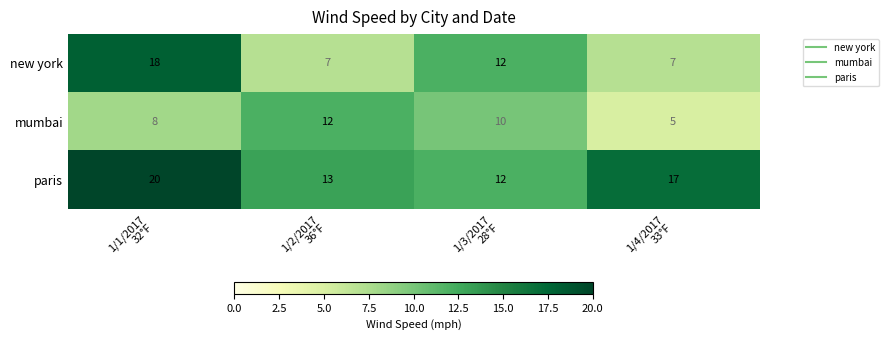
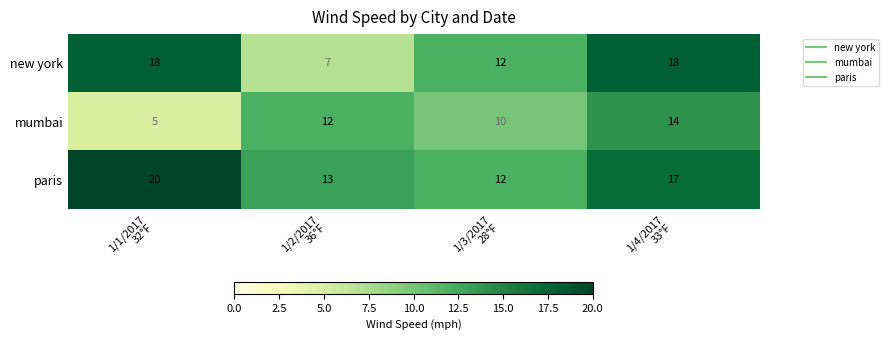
  {
    "new york": {
      "1/1/2017 32°F": 18,
      "1/2/2017 36°F": 7,
      "1/3/2017 28°F": 12,
-     "1/4/2017 33°F": 7
+     "1/4/2017 33°F": 18
    },
    "mumbai": {
-     "1/1/2017 32°F": 8,
+     "1/1/2017 32°F": 5,
      "1/2/2017 36°F": 12,
      "1/3/2017 28°F": 10,
-     "1/4/2017 33°F": 5
+     "1/4/2017 33°F": 14
    },
    "paris": {
      "1/1/2017 32°F": 20,
      "1/2/2017 36°F": 13,
      "1/3/2017 28°F": 12,
      "1/4/2017 33°F": 17
    }
  }
